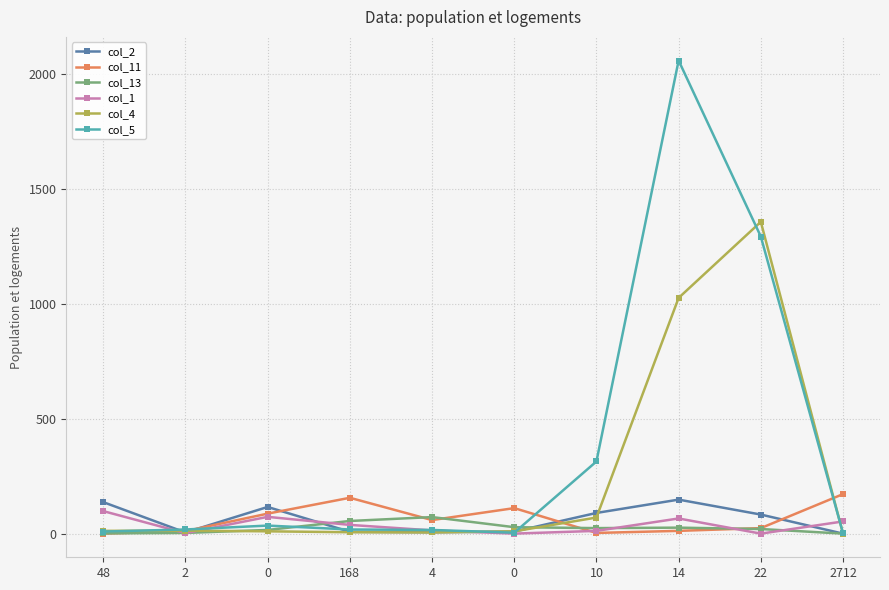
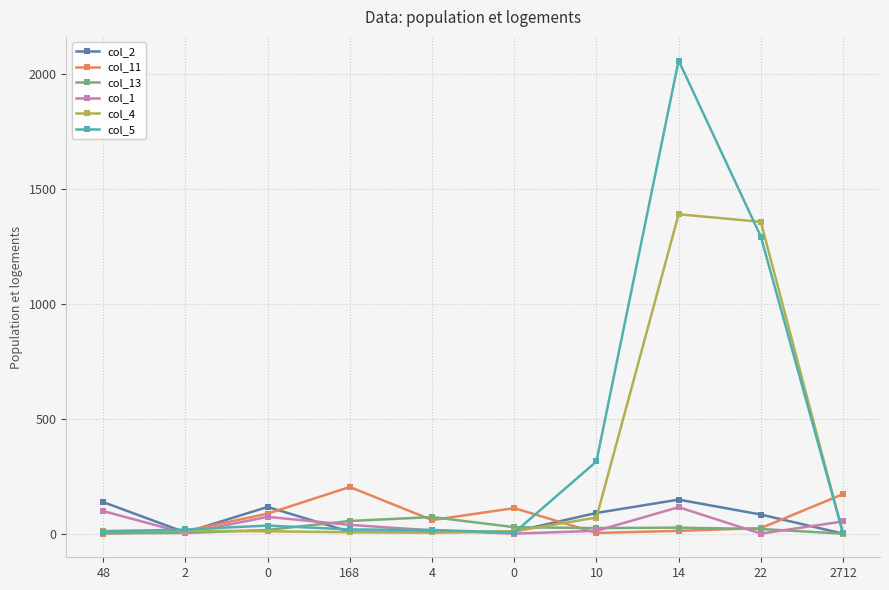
  {
    "col_11": {
-     "168": 160,
+     "168": 200,
      "4": 60,
      "14": 10,
      "2712": 170
    },
    "col_13": {
      "168": 60,
      "4": 70,
      "10": 20,
      "14": 30
    },
    "col_1": {
      "48": 100,
      "168": 40,
-     "14": 70,
+     "14": 120,
      "22": 0,
      "2712": 50
    },
    "col_4": {
      "10": 70,
-     "14": 1030,
+     "14": 1390,
      "22": 1360
    }
  }
